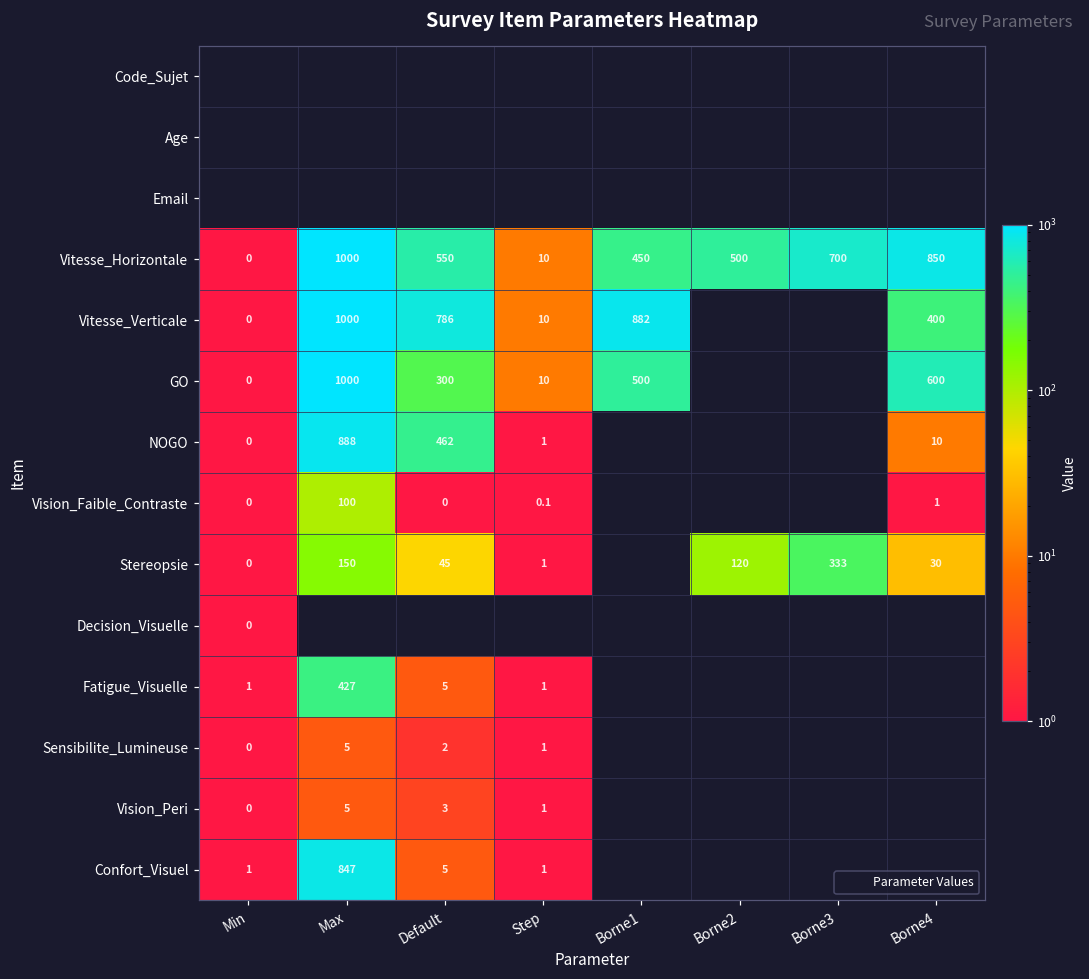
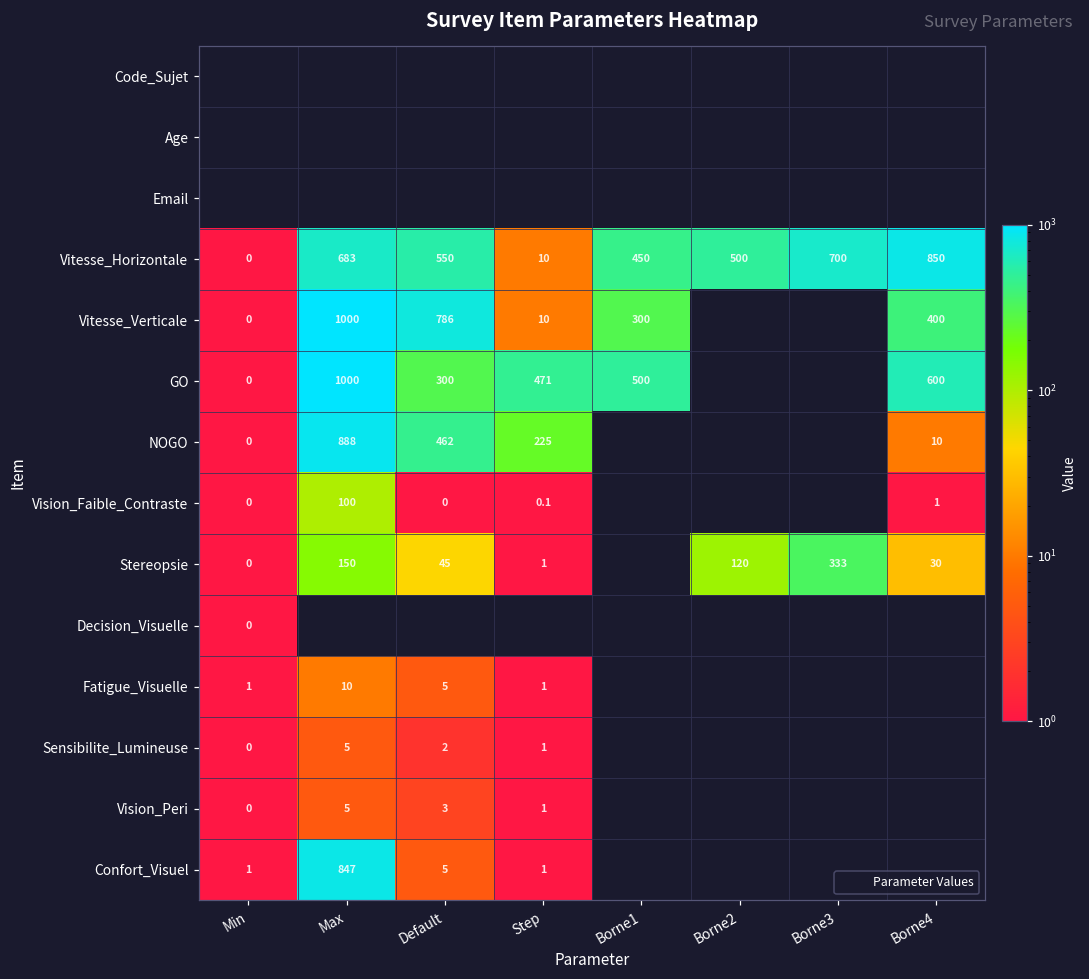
  {
    "Vitesse_Horizontale": {
      "Min": 0,
-     "Max": 1000,
+     "Max": 683,
      "Default": 550,
      "Step": 10,
      "Borne1": 450,
      "Borne2": 500,
      "Borne3": 700,
      "Borne4": 850
    },
    "Vitesse_Verticale": {
      "Min": 0,
      "Max": 1000,
      "Default": 786,
      "Step": 10,
-     "Borne1": 882,
+     "Borne1": 300,
      "Borne4": 400
    },
    "GO": {
      "Min": 0,
      "Max": 1000,
      "Default": 300,
-     "Step": 10,
+     "Step": 471,
      "Borne1": 500,
      "Borne4": 600
    },
    "NOGO": {
      "Min": 0,
      "Max": 888,
      "Default": 462,
-     "Step": 1,
+     "Step": 225,
      "Borne4": 10
    },
    "Vision_Faible_Contraste": {
      "Min": 0,
      "Max": 100,
      "Default": 0,
      "Step": 0.1,
      "Borne4": 1
    },
    "Stereopsie": {
      "Min": 0,
      "Max": 150,
      "Default": 45,
      "Step": 1,
      "Borne2": 120,
      "Borne3": 333,
      "Borne4": 30
    },
    "Decision_Visuelle": {
      "Min": 0
    },
    "Fatigue_Visuelle": {
      "Min": 1,
-     "Max": 427,
+     "Max": 10,
      "Default": 5,
      "Step": 1
    },
    "Sensibilite_Lumineuse": {
      "Min": 0,
      "Max": 5,
      "Default": 2,
      "Step": 1
    },
    "Vision_Peri": {
      "Min": 0,
      "Max": 5,
      "Default": 3,
      "Step": 1
    },
    "Confort_Visuel": {
      "Min": 1,
      "Max": 847,
      "Default": 5,
      "Step": 1
    }
  }
